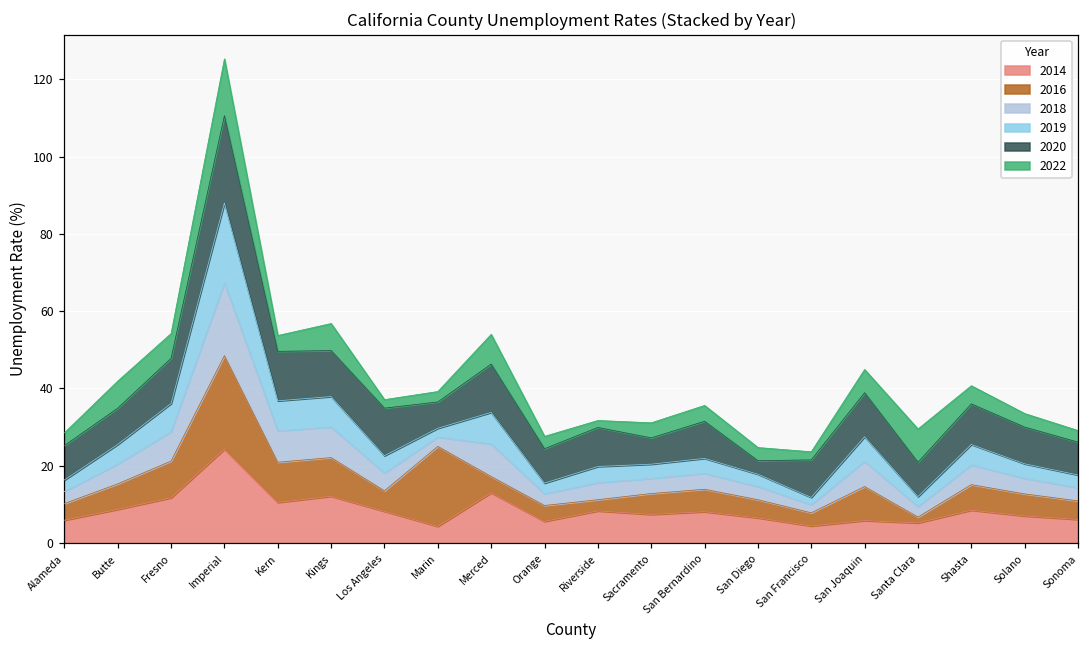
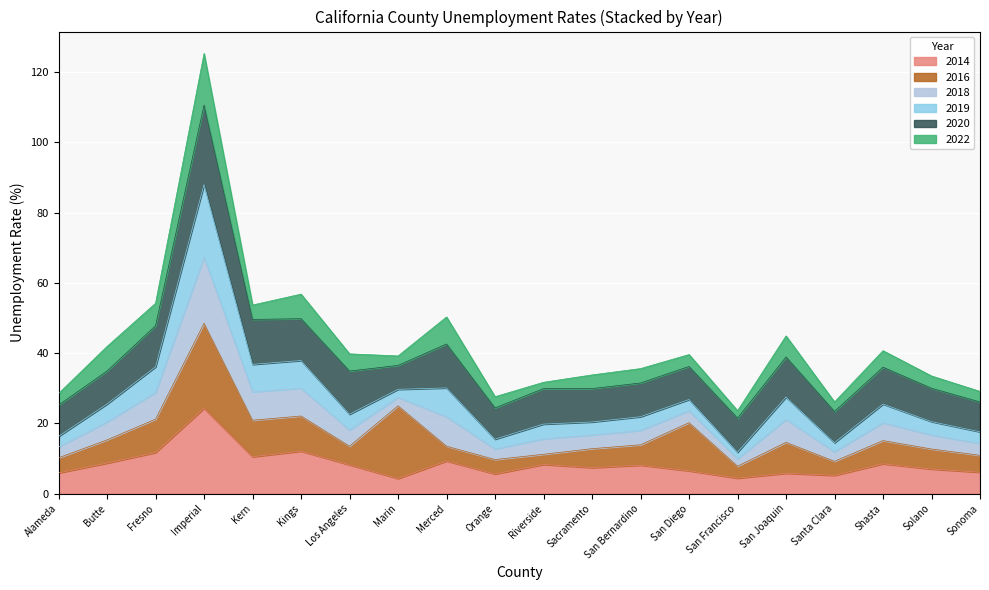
  {
    "2014": {
      "Alameda": 6,
      "Butte": 9,
      "Fresno": 12,
      "Imperial": 24,
      "Kern": 11,
      "Kings": 12,
      "Los Angeles": 8,
      "Marin": 4,
-     "Merced": 13,
+     "Merced": 9,
      "Orange": 6,
      "Riverside": 8,
      "Sacramento": 7,
      "San Bernardino": 8,
      "San Diego": 7,
      "San Francisco": 4,
      "San Joaquin": 6,
      "Santa Clara": 5,
      "Shasta": 9,
      "Solano": 7,
      "Sonoma": 6
    },
    "2016": {
      "Alameda": 4,
      "Butte": 7,
      "Fresno": 10,
      "Imperial": 24,
      "Kern": 10,
      "Kings": 10,
      "Los Angeles": 5,
      "Marin": 21,
      "Merced": 4,
      "Orange": 4,
      "Riverside": 3,
      "Sacramento": 5,
      "San Bernardino": 6,
-     "San Diego": 5,
+     "San Diego": 14,
      "San Francisco": 3,
      "San Joaquin": 9,
-     "Santa Clara": 2,
+     "Santa Clara": 4,
      "Shasta": 7,
      "Solano": 6,
      "Sonoma": 5
    },
    "2020": {
      "Alameda": 9,
      "Butte": 9,
      "Fresno": 12,
      "Imperial": 23,
      "Kern": 13,
      "Kings": 12,
      "Los Angeles": 12,
      "Marin": 7,
      "Merced": 12,
      "Orange": 9,
      "Riverside": 10,
-     "Sacramento": 7,
+     "Sacramento": 10,
      "San Bernardino": 10,
-     "San Diego": 4,
+     "San Diego": 9,
      "San Francisco": 10,
      "San Joaquin": 11,
      "Santa Clara": 9,
      "Shasta": 11,
      "Solano": 10,
      "Sonoma": 9
    },
    "2022": {
      "Alameda": 3,
      "Butte": 7,
      "Fresno": 6,
      "Imperial": 15,
      "Kern": 4,
      "Kings": 7,
-     "Los Angeles": 2,
+     "Los Angeles": 5,
      "Marin": 3,
      "Merced": 8,
      "Orange": 3,
      "Riverside": 2,
      "Sacramento": 4,
      "San Bernardino": 4,
      "San Diego": 3,
      "San Francisco": 2,
      "San Joaquin": 6,
-     "Santa Clara": 9,
+     "Santa Clara": 3,
      "Shasta": 5,
      "Solano": 4,
      "Sonoma": 3
    }
  }
